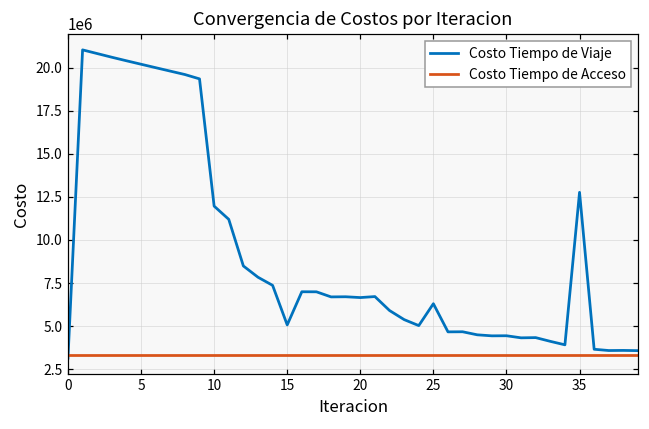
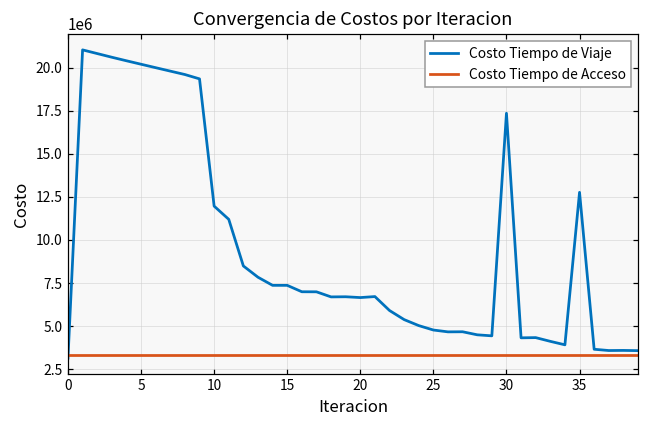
  {
    "Costo Tiempo de Viaje": {
      "5": 20200000,
      "10": 12000000,
-     "15": 5100000,
+     "15": 7400000,
      "20": 6700000,
-     "25": 6300000,
-     "30": 4400000,
+     "25": 4800000,
+     "30": 17400000,
      "35": 12800000
    },
    "Costo Tiempo de Acceso": {
      "5": 3300000,
      "10": 3300000,
      "15": 3300000,
      "20": 3300000,
      "25": 3300000,
      "30": 3300000,
      "35": 3300000
    }
  }
